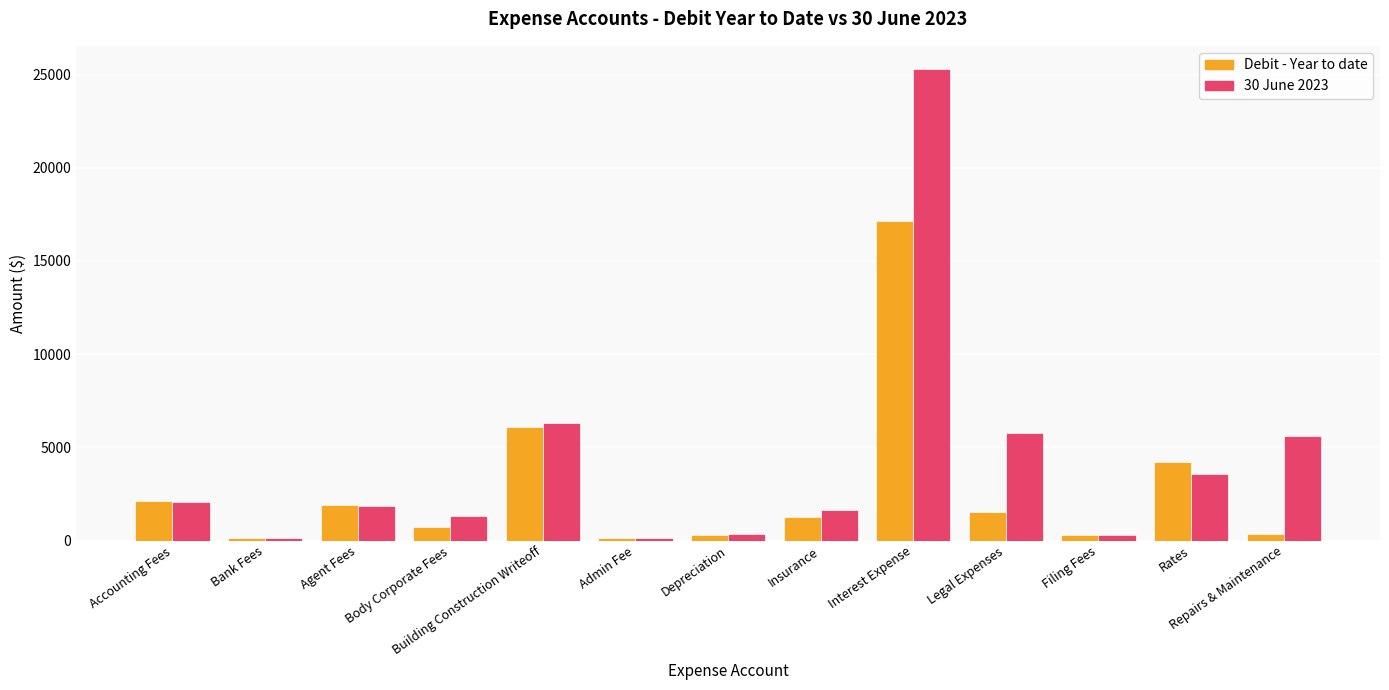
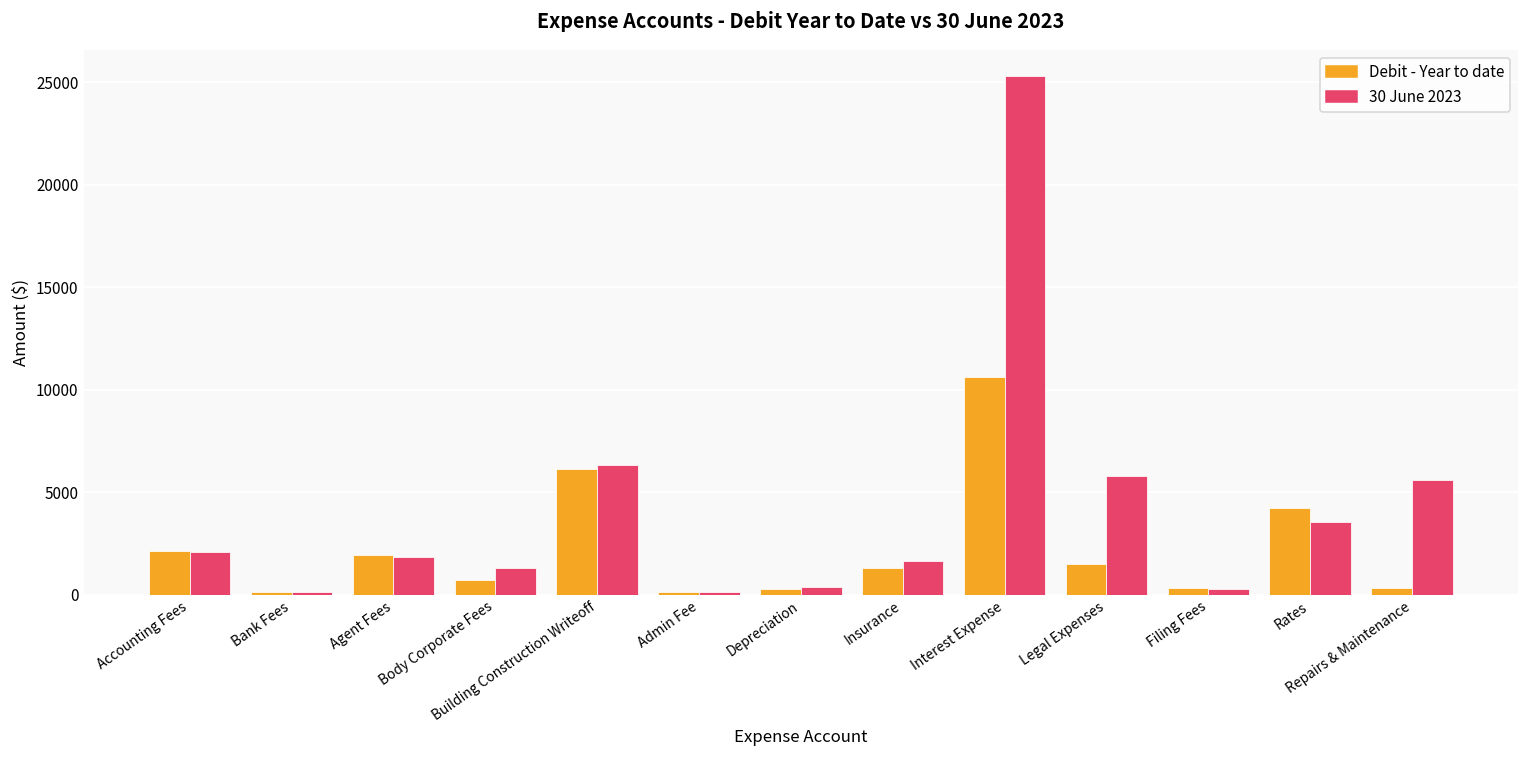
  {
    "Debit - Year to date": {
      "Accounting Fees": 2100,
      "Agent Fees": 1900,
      "Body Corporate Fees": 700,
      "Building Construction Writeoff": 6100,
      "Depreciation": 300,
      "Insurance": 1300,
-     "Interest Expense": 17100,
+     "Interest Expense": 10600,
      "Legal Expenses": 1500,
      "Filing Fees": 300,
      "Rates": 4200,
      "Repairs & Maintenance": 300
    },
    "30 June 2023": {
      "Accounting Fees": 2100,
      "Agent Fees": 1900,
      "Body Corporate Fees": 1300,
      "Building Construction Writeoff": 6300,
      "Admin Fee": 100,
      "Depreciation": 400,
      "Insurance": 1600,
      "Interest Expense": 25300,
      "Legal Expenses": 5800,
      "Filing Fees": 300,
      "Rates": 3600,
      "Repairs & Maintenance": 5600
    }
  }
